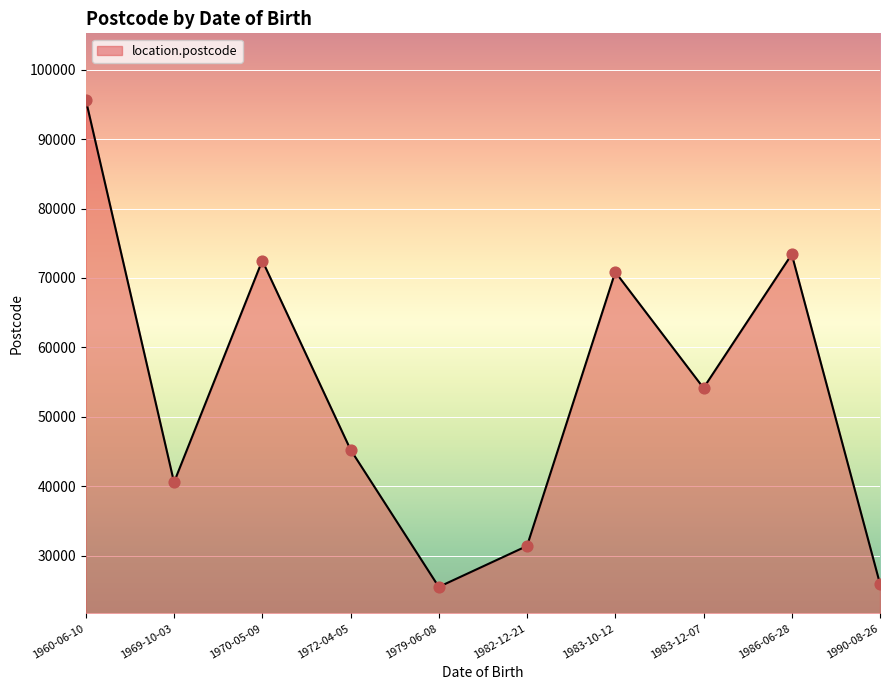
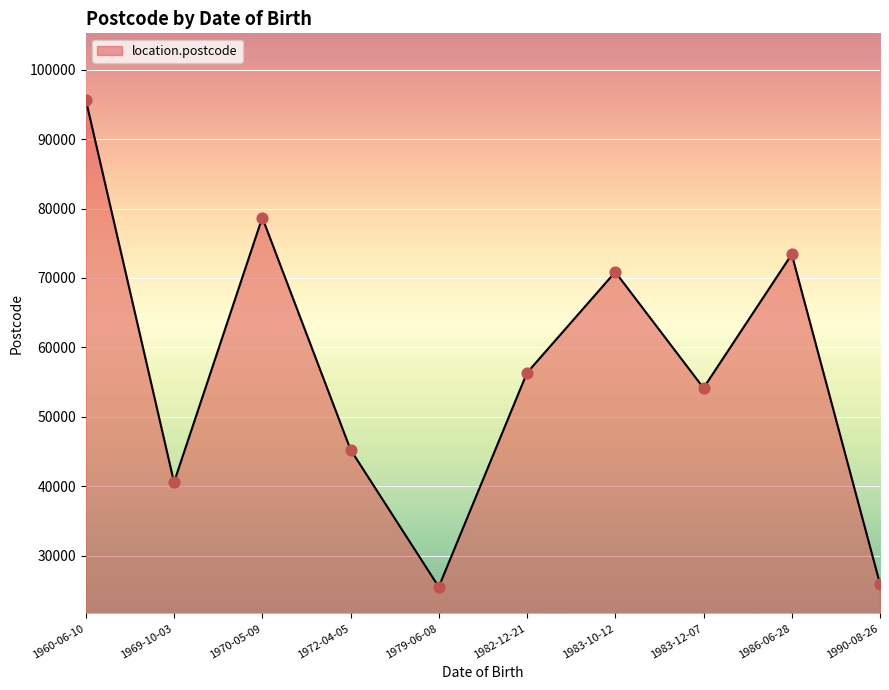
  {
    "1960-06-10": 96000,
    "1969-10-03": 41000,
-   "1970-05-09": 73000,
+   "1970-05-09": 79000,
    "1972-04-05": 45000,
    "1979-06-08": 25000,
-   "1982-12-21": 31000,
+   "1982-12-21": 56000,
    "1983-10-12": 71000,
    "1983-12-07": 54000,
    "1986-06-28": 73000,
    "1990-08-26": 26000
  }
